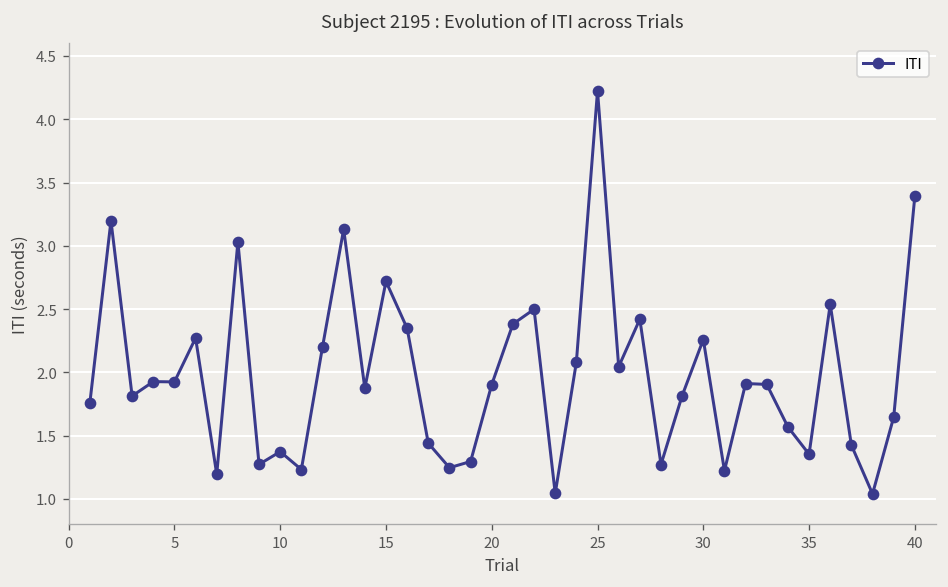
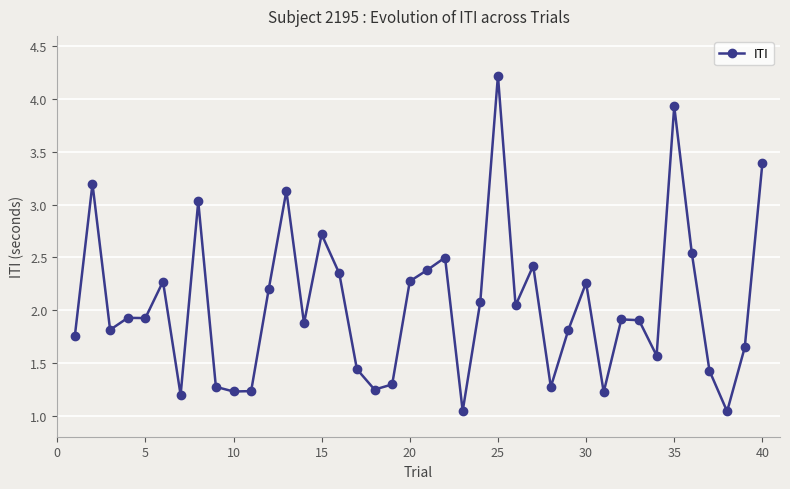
  {
    "5": 1.92,
-   "10": 1.37,
+   "10": 1.23,
    "15": 2.72,
-   "20": 1.90,
+   "20": 2.27,
    "25": 4.22,
    "30": 2.26,
-   "35": 1.35,
+   "35": 3.93,
    "40": 3.39
  }
